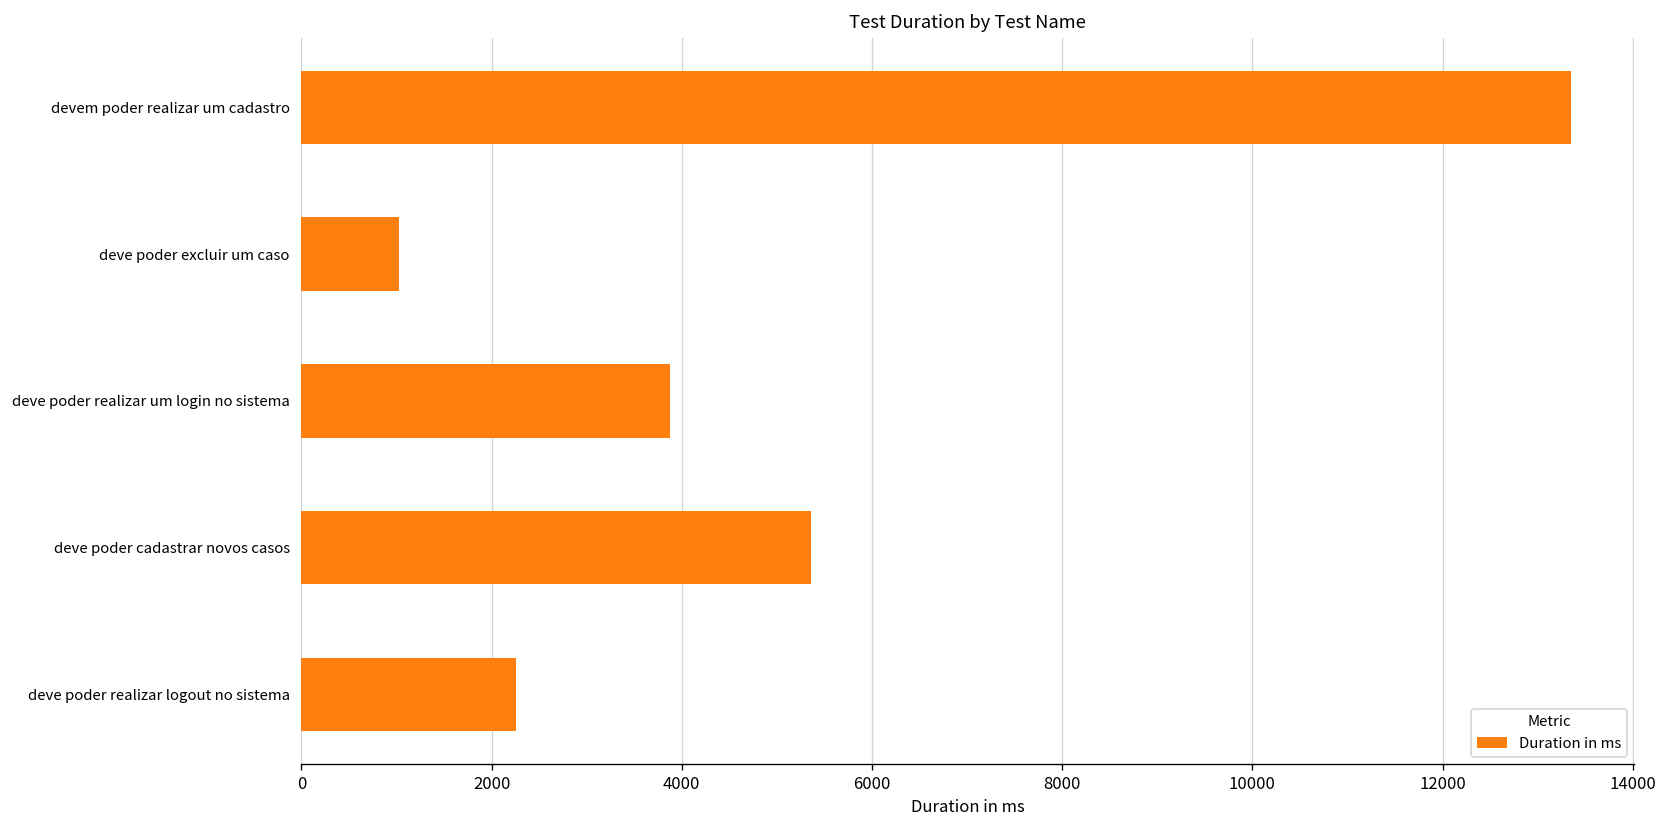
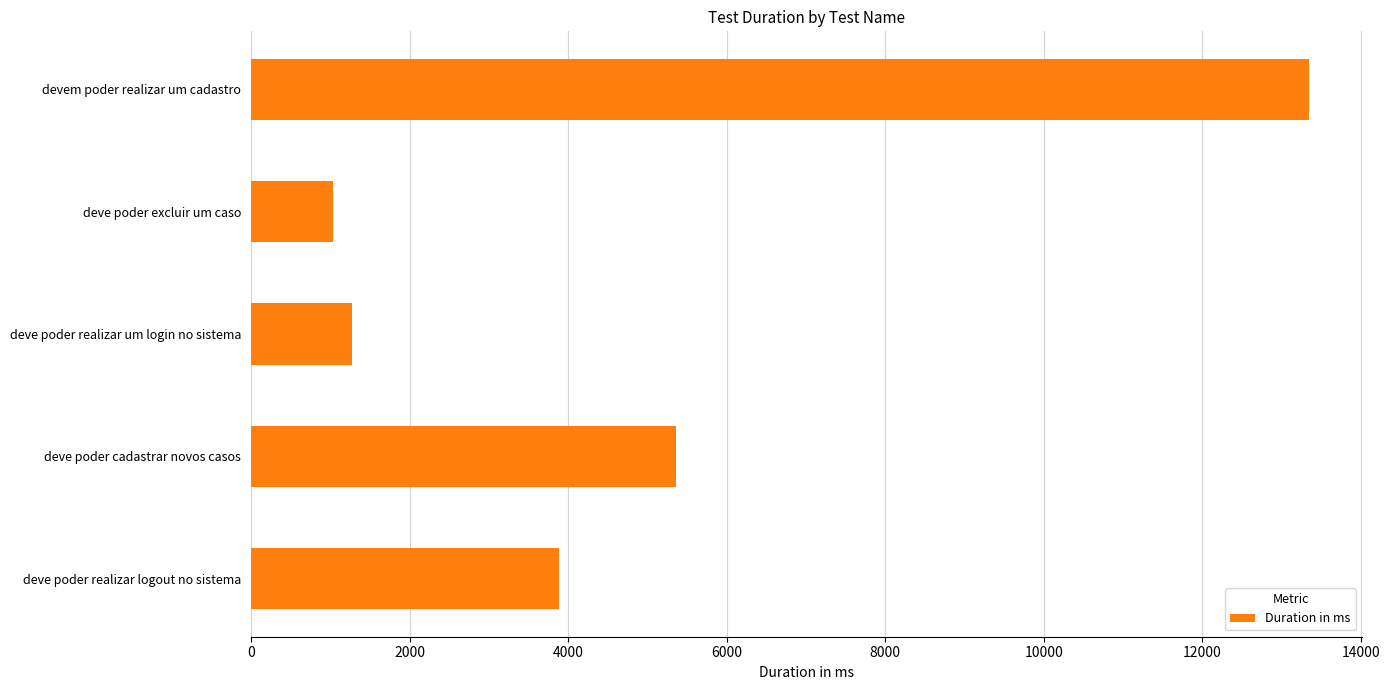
  {
    "devem poder realizar um cadastro": 13400,
    "deve poder excluir um caso": 1000,
-   "deve poder realizar um login no sistema": 3900,
+   "deve poder realizar um login no sistema": 1300,
    "deve poder cadastrar novos casos": 5400,
-   "deve poder realizar logout no sistema": 2300
+   "deve poder realizar logout no sistema": 3900
  }
